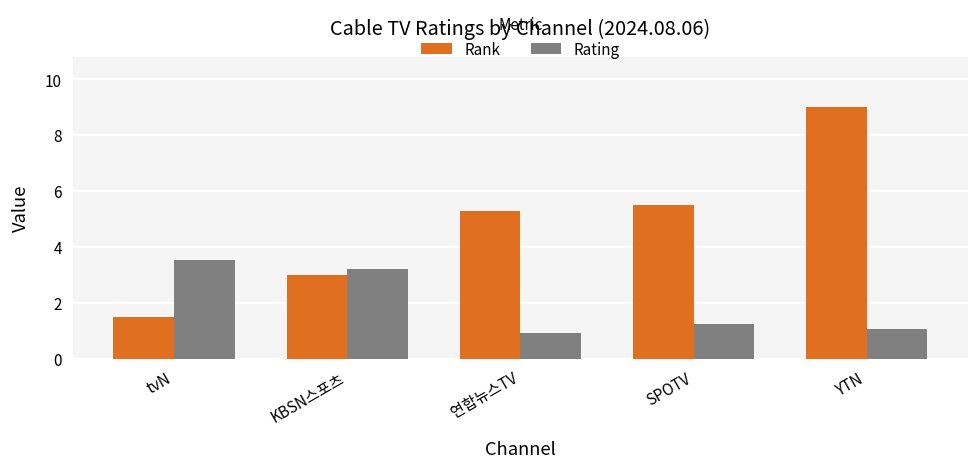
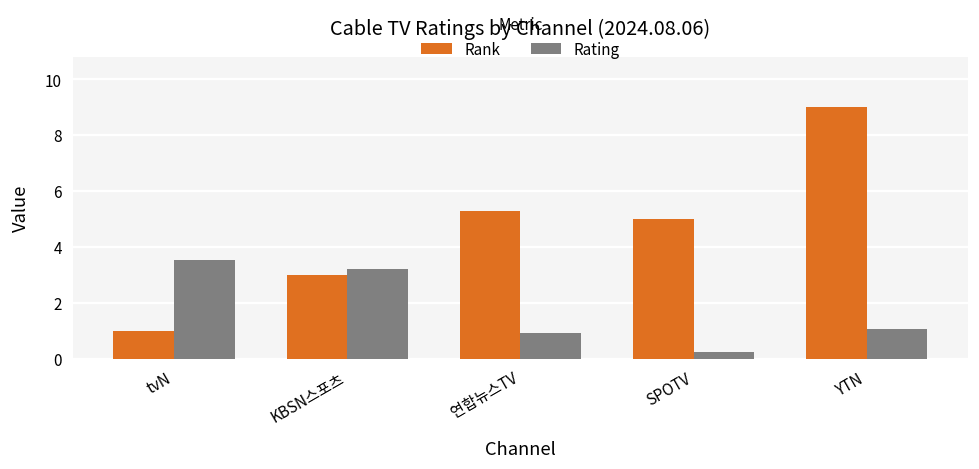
  {
    "Rank": {
-     "tvN": 1.5,
+     "tvN": 1.0,
      "KBSN스포츠": 3.0,
      "연합뉴스TV": 5.3,
-     "SPOTV": 5.5,
+     "SPOTV": 5.0,
      "YTN": 9.0
    },
    "Rating": {
      "tvN": 3.5,
      "KBSN스포츠": 3.2,
      "연합뉴스TV": 0.9,
-     "SPOTV": 1.3,
+     "SPOTV": 0.2,
      "YTN": 1.1
    }
  }
